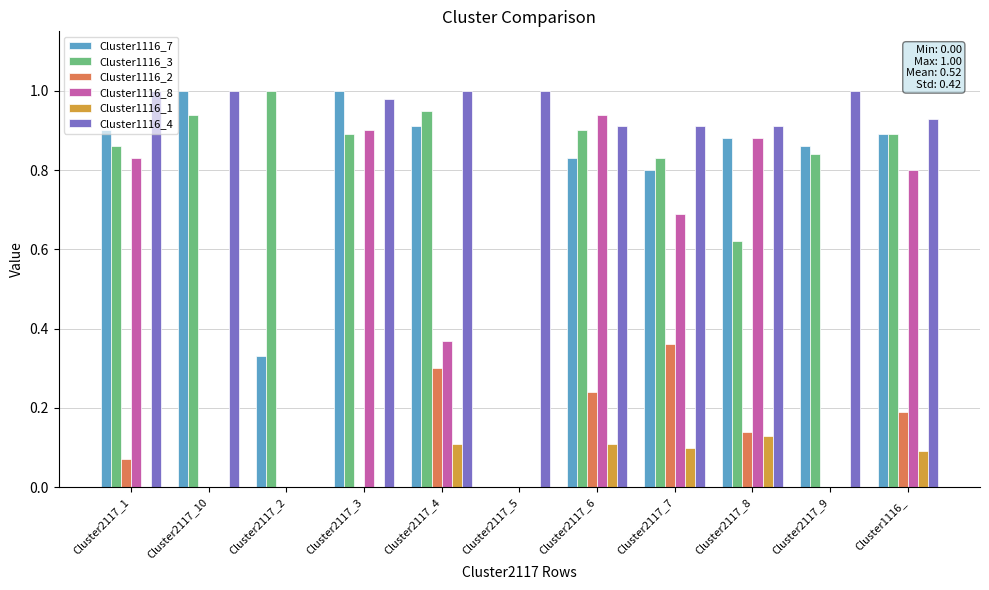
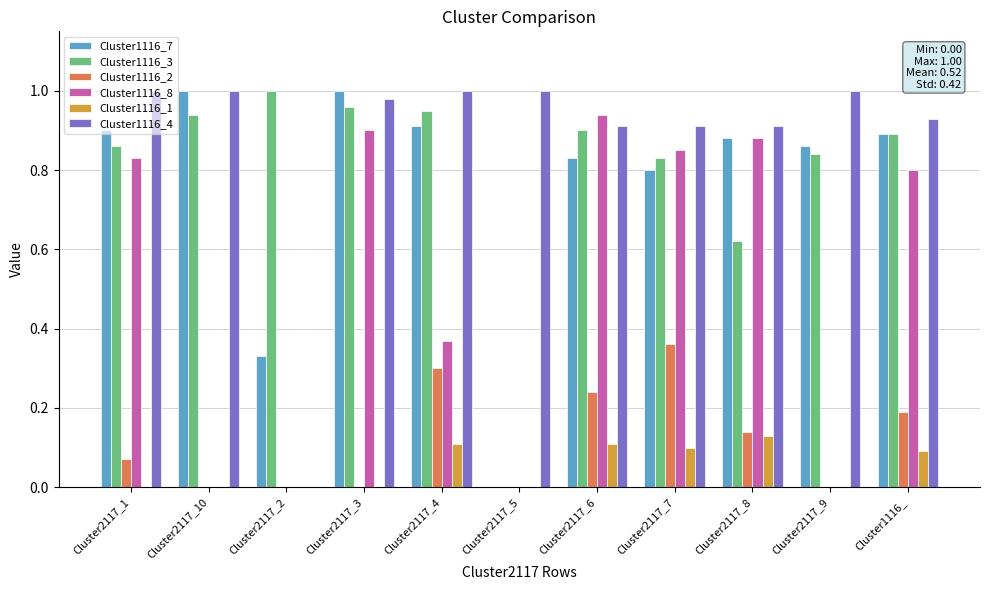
  {
    "Cluster1116_7": {
      "Cluster2117_10": 1.00,
      "Cluster2117_2": 0.33,
      "Cluster2117_3": 1.00,
      "Cluster2117_4": 0.91,
      "Cluster2117_5": 0.00,
      "Cluster2117_6": 0.83,
      "Cluster2117_7": 0.80,
      "Cluster2117_8": 0.88,
      "Cluster2117_9": 0.86,
      "Cluster1116_": 0.89
    },
    "Cluster1116_3": {
      "Cluster2117_1": 0.86,
      "Cluster2117_10": 0.94,
      "Cluster2117_2": 1.00,
-     "Cluster2117_3": 0.89,
+     "Cluster2117_3": 0.96,
      "Cluster2117_4": 0.95,
      "Cluster2117_5": 0.00,
      "Cluster2117_6": 0.90,
      "Cluster2117_7": 0.83,
      "Cluster2117_8": 0.62,
      "Cluster2117_9": 0.84,
      "Cluster1116_": 0.89
    },
    "Cluster1116_8": {
      "Cluster2117_1": 0.83,
      "Cluster2117_10": 0.00,
      "Cluster2117_2": 0.00,
      "Cluster2117_3": 0.90,
      "Cluster2117_4": 0.37,
      "Cluster2117_5": 0.00,
      "Cluster2117_6": 0.94,
-     "Cluster2117_7": 0.69,
+     "Cluster2117_7": 0.85,
      "Cluster2117_8": 0.88,
      "Cluster2117_9": 0.00,
      "Cluster1116_": 0.80
    },
    "Cluster1116_4": {
      "Cluster2117_10": 1.00,
      "Cluster2117_2": 0.00,
      "Cluster2117_3": 0.98,
      "Cluster2117_4": 1.00,
      "Cluster2117_5": 1.00,
      "Cluster2117_6": 0.91,
      "Cluster2117_7": 0.91,
      "Cluster2117_8": 0.91,
      "Cluster2117_9": 1.00,
      "Cluster1116_": 0.93
    }
  }
